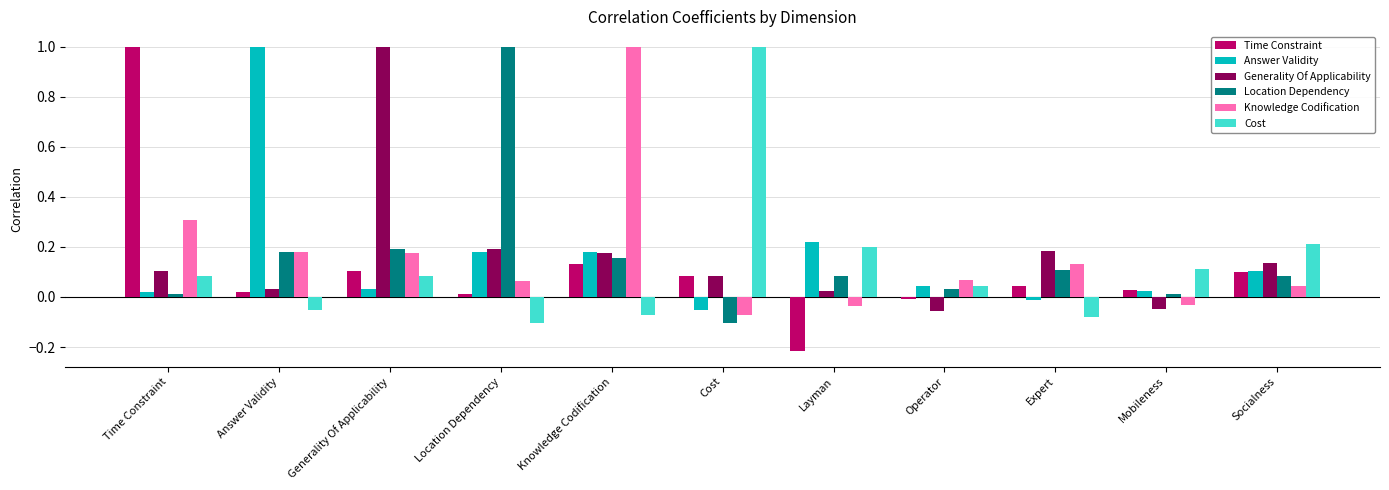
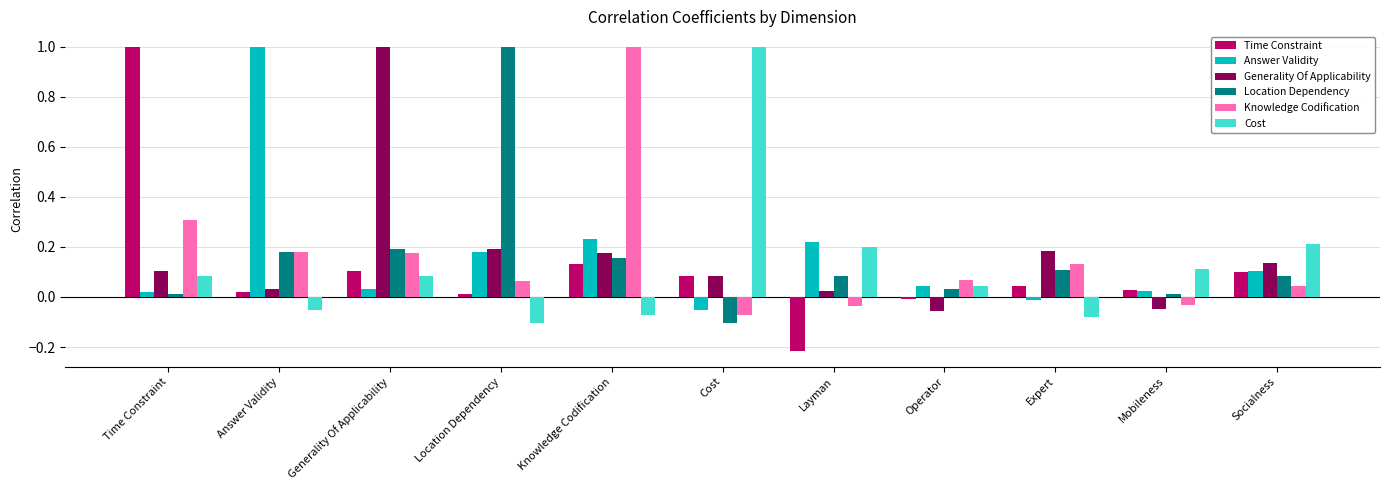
  {
    "Answer Validity": {
      "Time Constraint": 0.02,
      "Answer Validity": 1.00,
      "Generality Of Applicability": 0.03,
      "Location Dependency": 0.18,
-     "Knowledge Codification": 0.18,
+     "Knowledge Codification": 0.23,
      "Cost": -0.05,
      "Layman": 0.22,
      "Operator": 0.04,
      "Expert": -0.01,
      "Mobileness": 0.03,
      "Socialness": 0.11
    },
    "Location Dependency": {
      "Time Constraint": 0.01,
      "Answer Validity": 0.18,
      "Generality Of Applicability": 0.19,
      "Location Dependency": 1.00,
      "Knowledge Codification": 0.16,
      "Cost": -0.10,
      "Layman": 0.08,
      "Operator": 0.03,
      "Expert": 0.11,
      "Mobileness": 0.01,
      "Socialness": 0.08
    },
    "Knowledge Codification": {
      "Time Constraint": 0.31,
      "Answer Validity": 0.18,
      "Generality Of Applicability": 0.18,
      "Location Dependency": 0.06,
      "Knowledge Codification": 1.00,
      "Cost": -0.07,
      "Layman": -0.04,
      "Operator": 0.07,
      "Expert": 0.13,
      "Mobileness": -0.03,
      "Socialness": 0.04
    },
    "Cost": {
      "Time Constraint": 0.08,
      "Answer Validity": -0.05,
      "Generality Of Applicability": 0.08,
      "Location Dependency": -0.10,
      "Knowledge Codification": -0.07,
      "Cost": 1.00,
      "Layman": 0.20,
      "Operator": 0.04,
      "Expert": -0.08,
      "Mobileness": 0.11,
      "Socialness": 0.21
    }
  }
